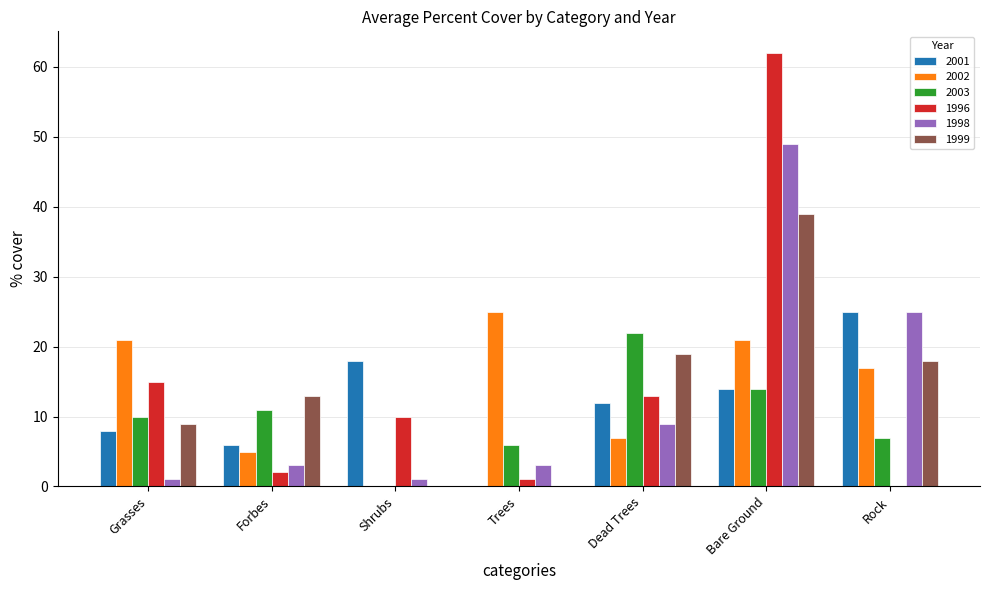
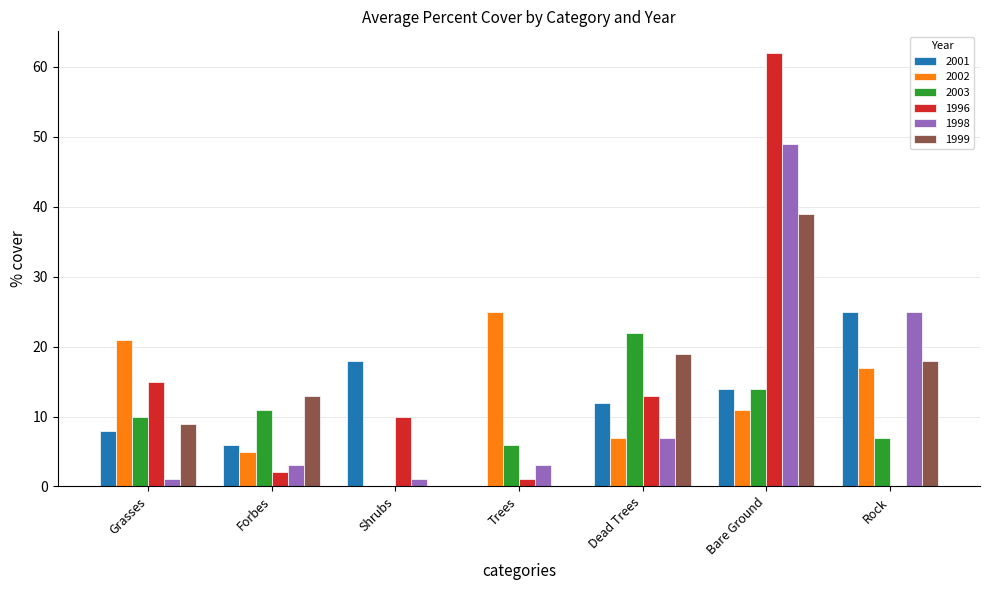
  {
    "2001": {
      "Grasses": 8,
      "Forbes": 6,
      "Shrubs": 18,
      "Trees": 0,
      "Dead Trees": 12,
      "Bare Ground": 14,
      "Rock": 25
    },
    "2002": {
      "Grasses": 21,
      "Forbes": 5,
      "Shrubs": 0,
      "Trees": 25,
      "Dead Trees": 7,
-     "Bare Ground": 21,
+     "Bare Ground": 11,
      "Rock": 17
    },
    "2003": {
      "Grasses": 10,
      "Forbes": 11,
      "Shrubs": 0,
      "Trees": 6,
      "Dead Trees": 22,
      "Bare Ground": 14,
      "Rock": 7
    },
    "1996": {
      "Grasses": 15,
      "Forbes": 2,
      "Shrubs": 10,
      "Trees": 1,
      "Dead Trees": 13,
      "Bare Ground": 62,
      "Rock": 0
    },
    "1998": {
      "Grasses": 1,
      "Forbes": 3,
      "Shrubs": 1,
      "Trees": 3,
-     "Dead Trees": 9,
+     "Dead Trees": 7,
      "Bare Ground": 49,
      "Rock": 25
    },
    "1999": {
      "Grasses": 9,
      "Forbes": 13,
      "Shrubs": 0,
      "Trees": 0,
      "Dead Trees": 19,
      "Bare Ground": 39,
      "Rock": 18
    }
  }
